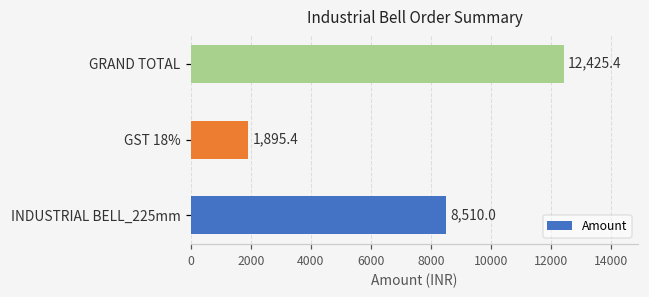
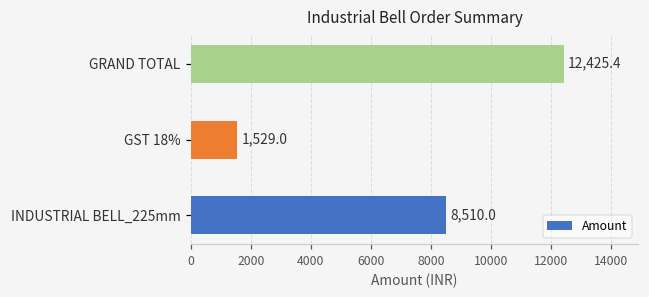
  {
    "GRAND TOTAL": "12,425.4",
-   "GST 18%": "1,895.4",
+   "GST 18%": "1,529.0",
    "INDUSTRIAL BELL_225mm": "8,510.0"
  }
